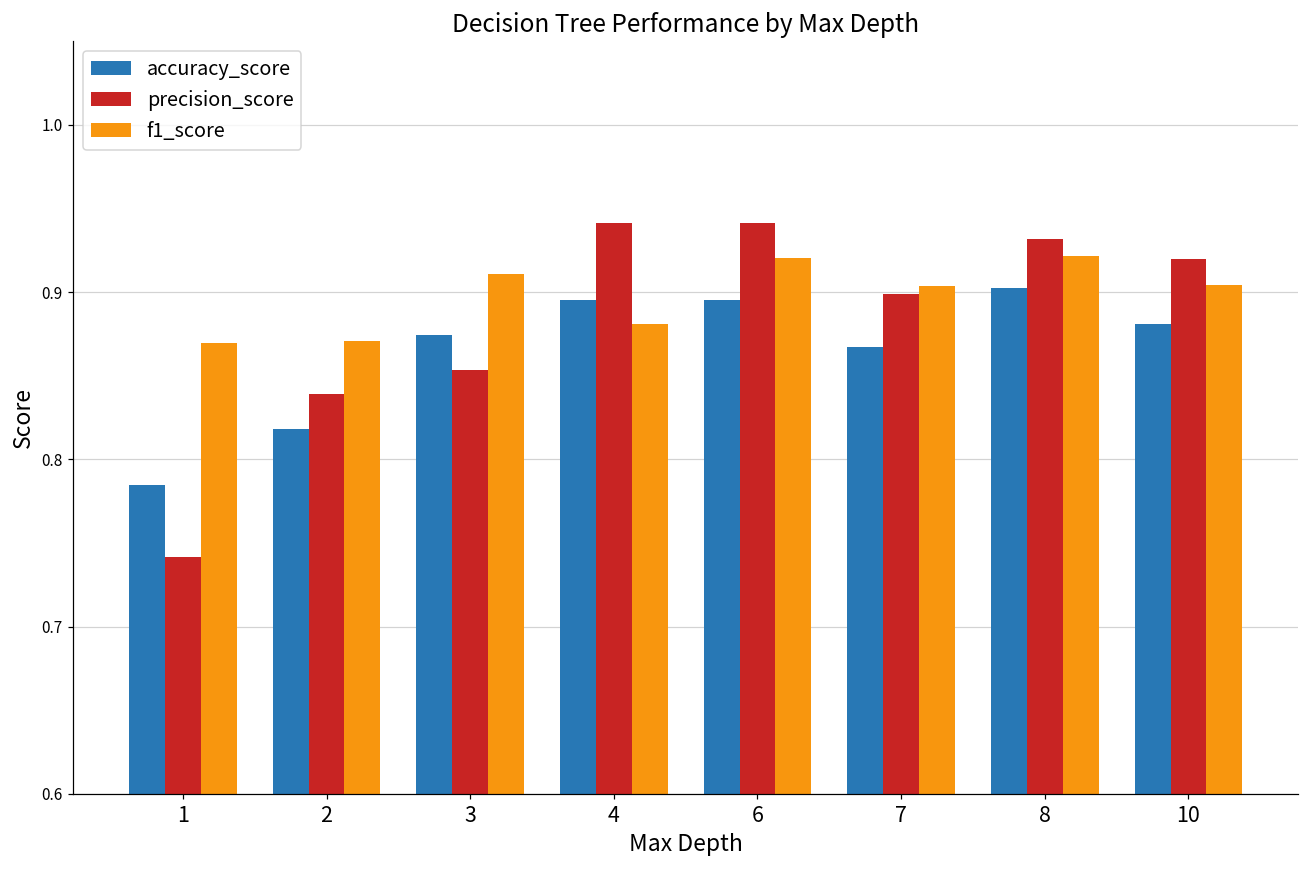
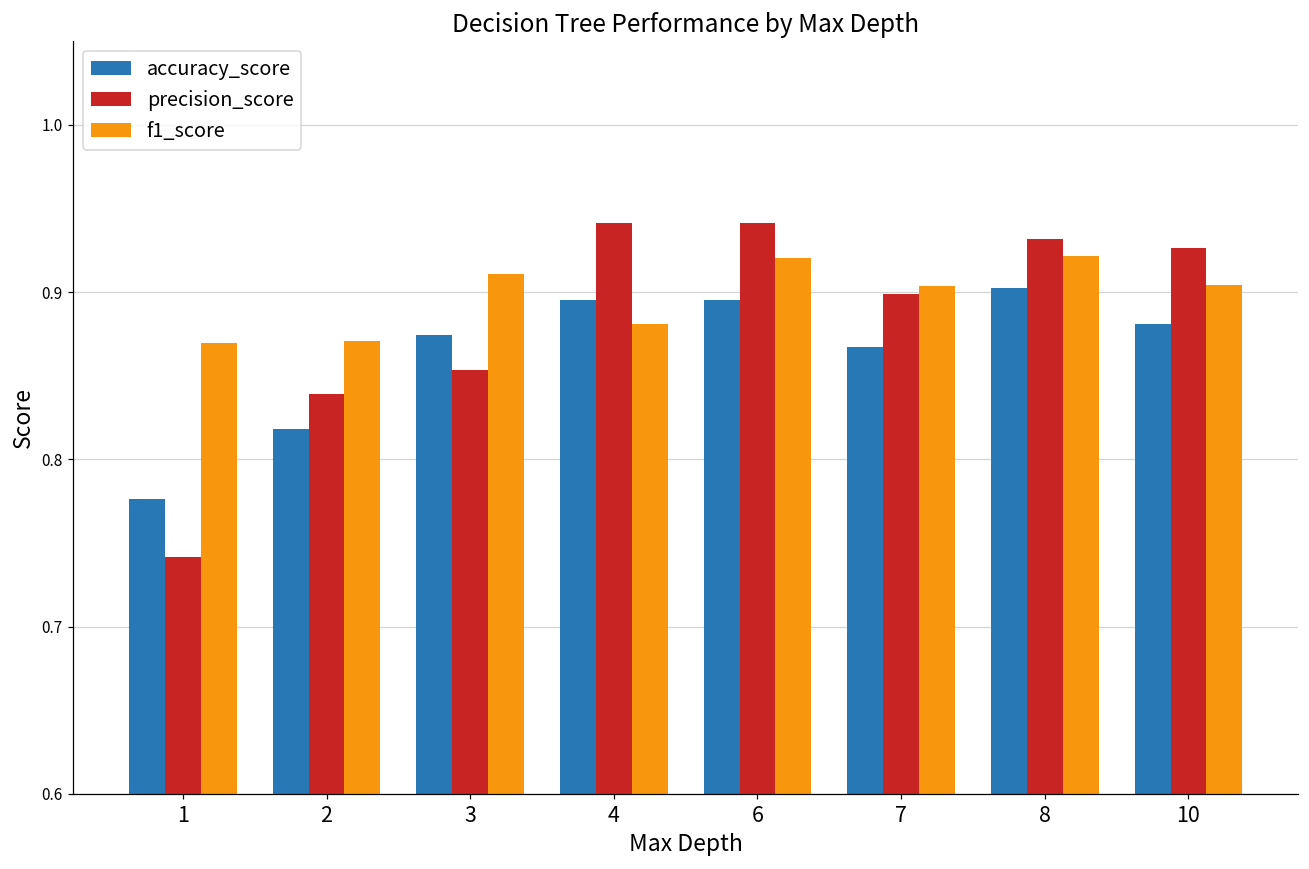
  {
    "accuracy_score": {
-     "1": 0.784,
+     "1": 0.776,
      "2": 0.818,
      "3": 0.874,
      "4": 0.895,
      "6": 0.895,
      "7": 0.867,
      "8": 0.902,
      "10": 0.881
    },
    "precision_score": {
      "1": 0.742,
      "2": 0.839,
      "3": 0.853,
      "4": 0.941,
      "6": 0.941,
      "7": 0.899,
      "8": 0.932,
-     "10": 0.920
+     "10": 0.926
    },
    "f1_score": {
      "1": 0.869,
      "2": 0.870,
      "3": 0.911,
      "4": 0.881,
      "6": 0.920,
      "7": 0.904,
      "8": 0.921,
      "10": 0.904
    }
  }
